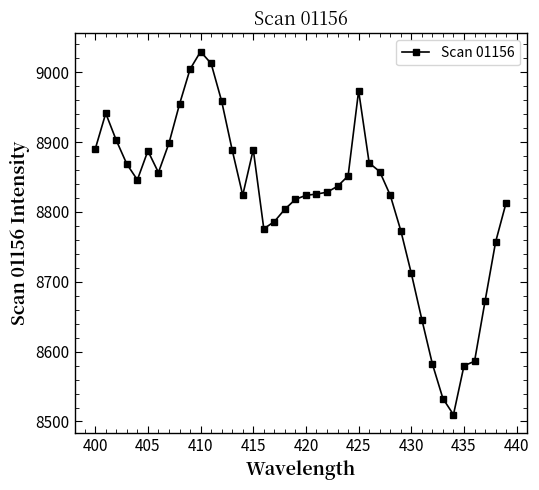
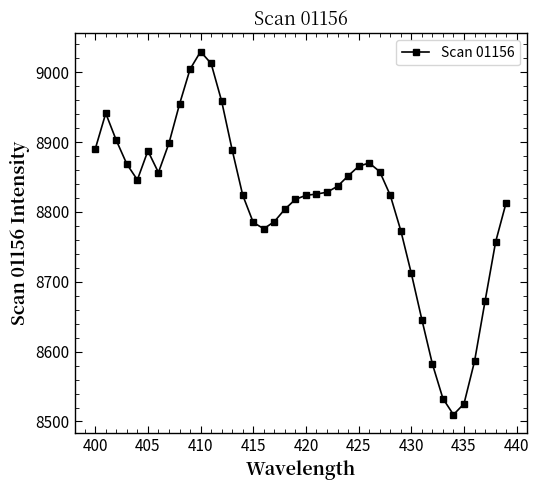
  {
    "400": 8890,
    "405": 8890,
    "410": 9030,
-   "415": 8890,
+   "415": 8780,
    "420": 8820,
-   "425": 8970,
+   "425": 8870,
    "430": 8710,
-   "435": 8580
+   "435": 8530
  }
